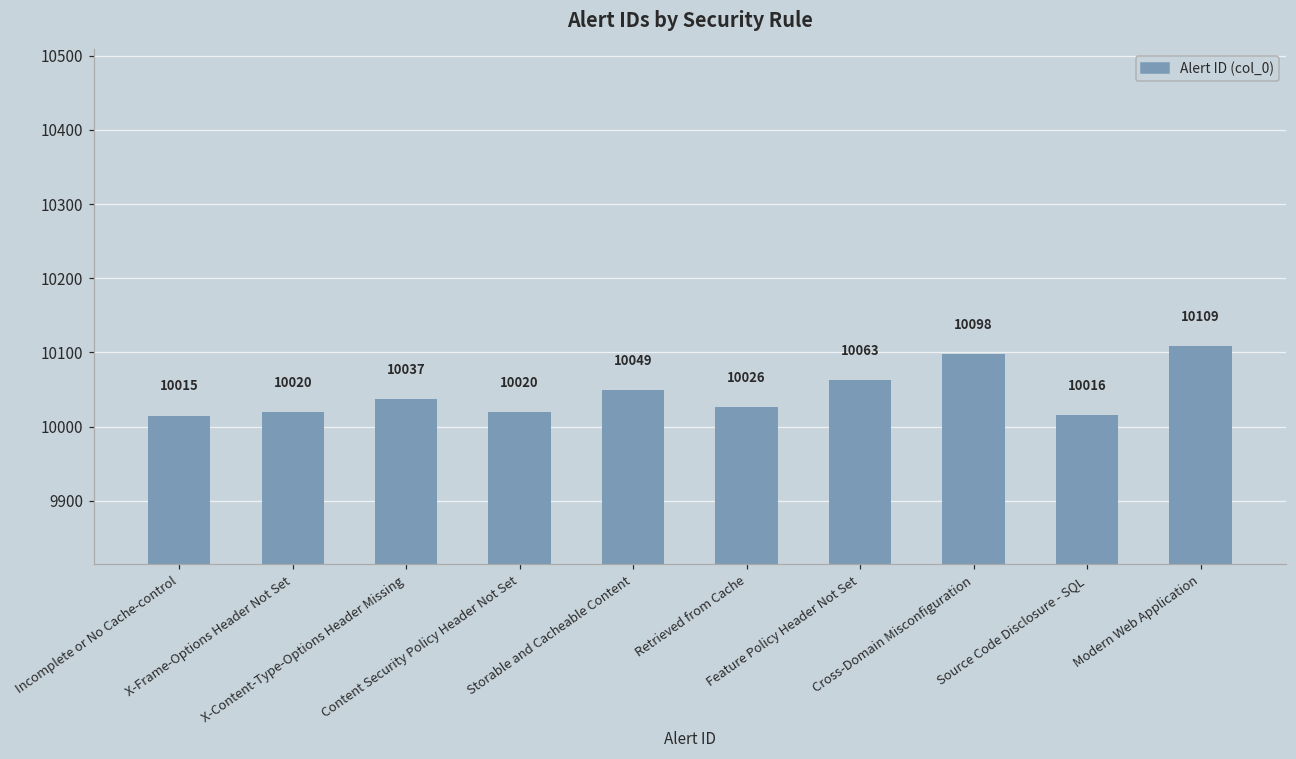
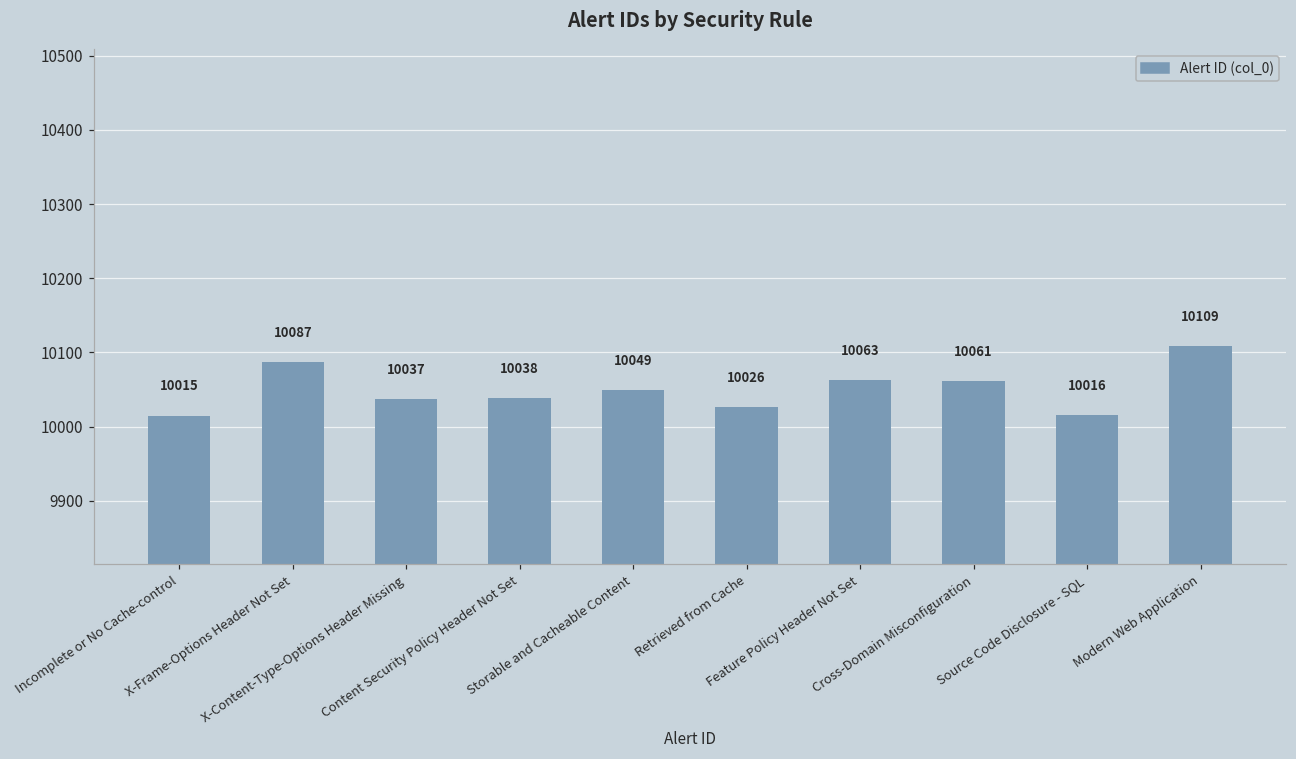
  {
    "Incomplete or No Cache-control": 10015,
-   "X-Frame-Options Header Not Set": 10020,
+   "X-Frame-Options Header Not Set": 10087,
    "X-Content-Type-Options Header Missing": 10037,
-   "Content Security Policy Header Not Set": 10020,
+   "Content Security Policy Header Not Set": 10038,
    "Storable and Cacheable Content": 10049,
    "Retrieved from Cache": 10026,
    "Feature Policy Header Not Set": 10063,
-   "Cross-Domain Misconfiguration": 10098,
+   "Cross-Domain Misconfiguration": 10061,
    "Source Code Disclosure - SQL": 10016,
    "Modern Web Application": 10109
  }
